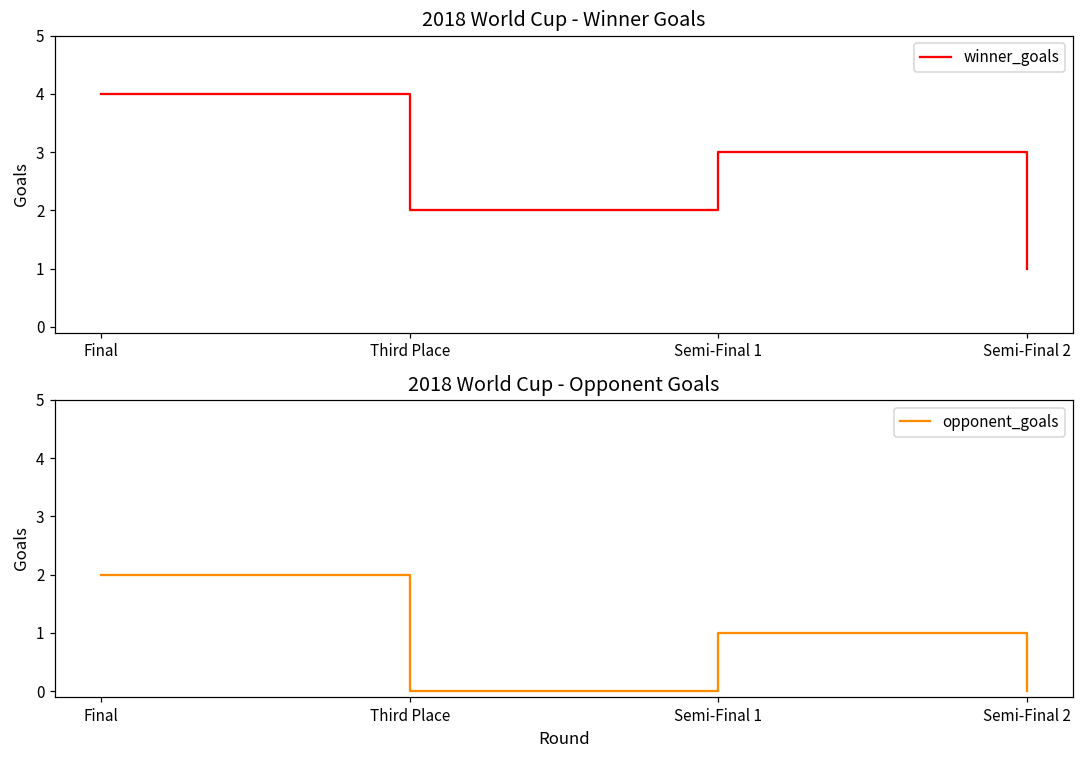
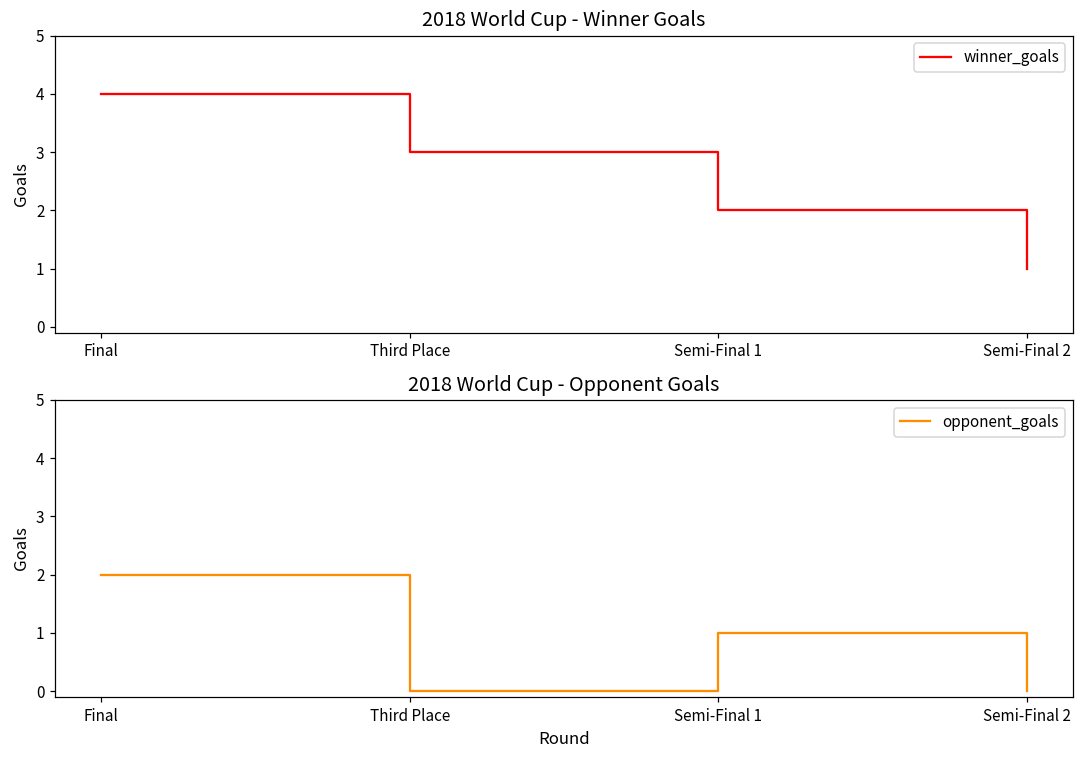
  {
    "2018 World Cup - Winner Goals": {
      "Final": 4,
-     "Third Place": 2,
-     "Semi-Final 1": 3,
+     "Third Place": 3,
+     "Semi-Final 1": 2,
      "Semi-Final 2": 1
    },
    "2018 World Cup - Opponent Goals": {
      "Final": 2.0,
      "Third Place": 0.0,
      "Semi-Final 1": 1.0,
      "Semi-Final 2": 0.0
    }
  }
